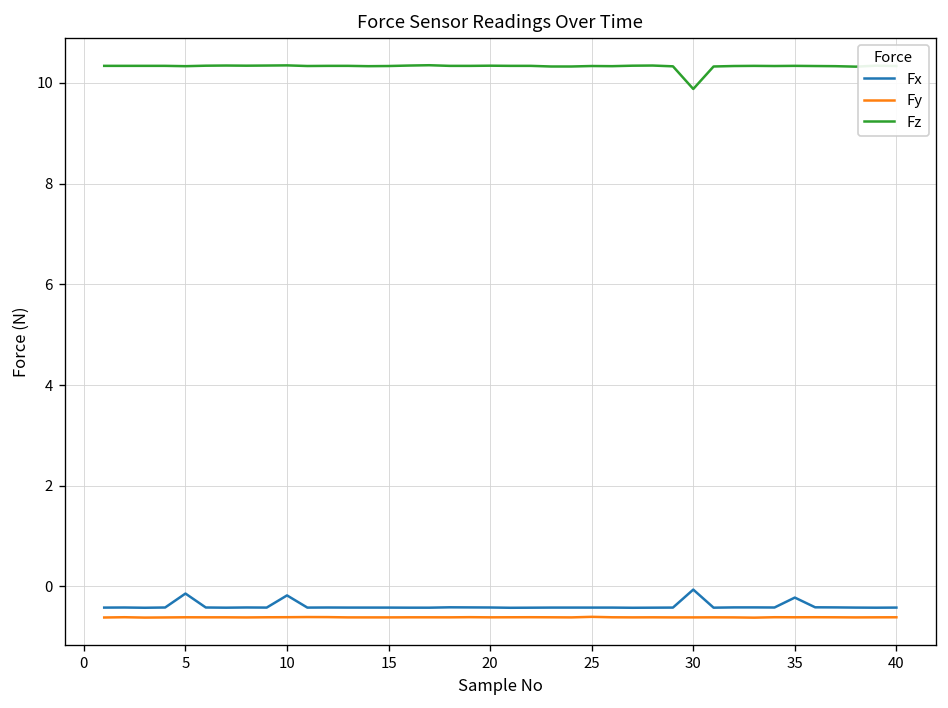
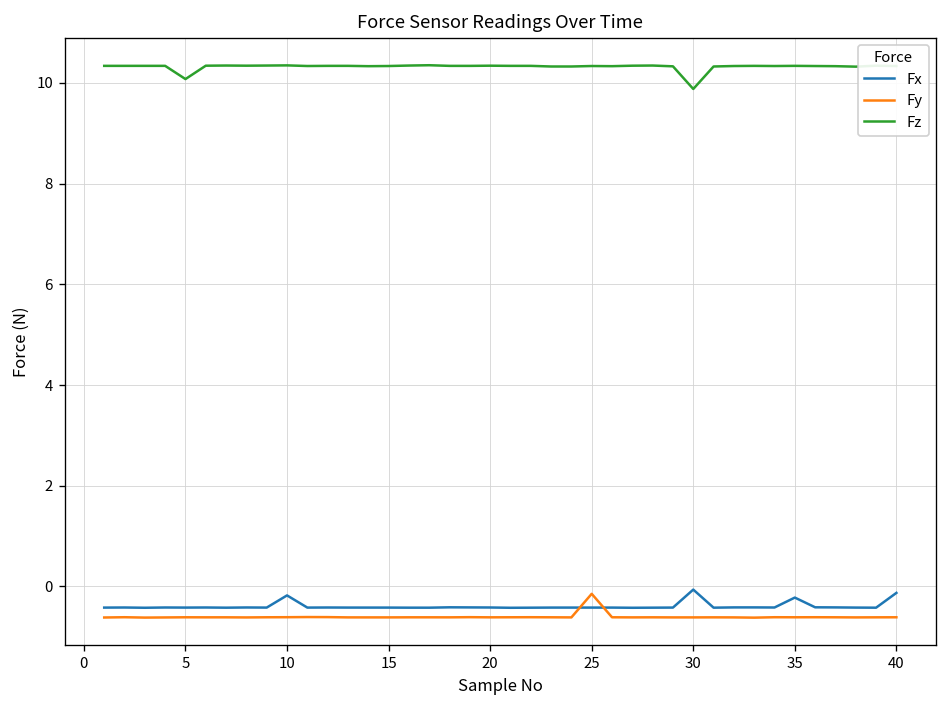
  {
    "Fx": {
-     "5": -0.1,
+     "5": -0.4,
      "10": -0.2,
      "15": -0.4,
      "20": -0.4,
      "25": -0.4,
      "30": -0.1,
      "35": -0.2,
-     "40": -0.4
+     "40": -0.1
    },
    "Fy": {
      "5": -0.6,
      "10": -0.6,
      "15": -0.6,
      "20": -0.6,
-     "25": -0.6,
+     "25": -0.1,
      "30": -0.6,
      "35": -0.6,
      "40": -0.6
    },
    "Fz": {
-     "5": 10.3,
+     "5": 10.1,
      "10": 10.3,
      "15": 10.3,
      "20": 10.3,
      "25": 10.3,
      "30": 9.9,
      "35": 10.3
    }
  }
